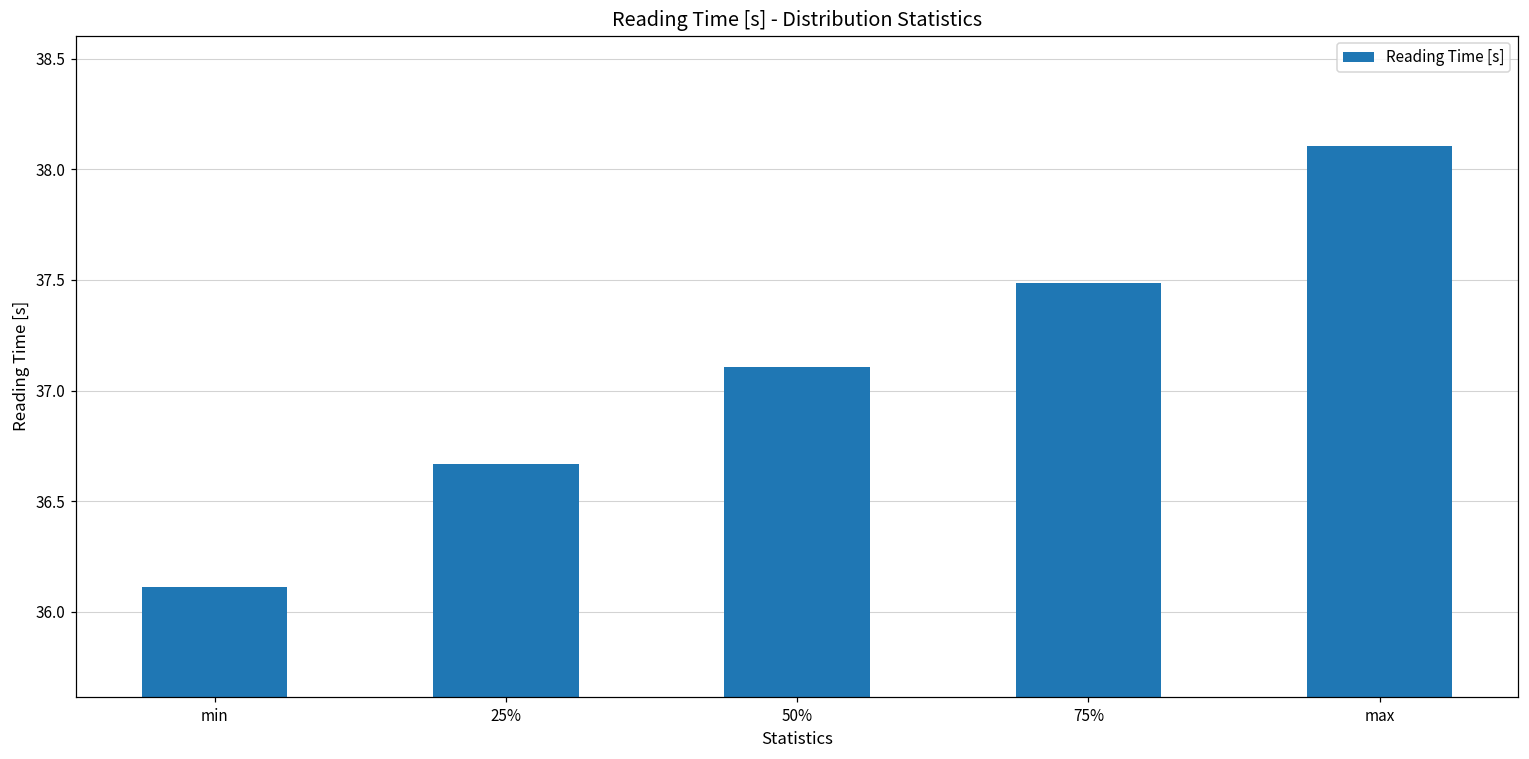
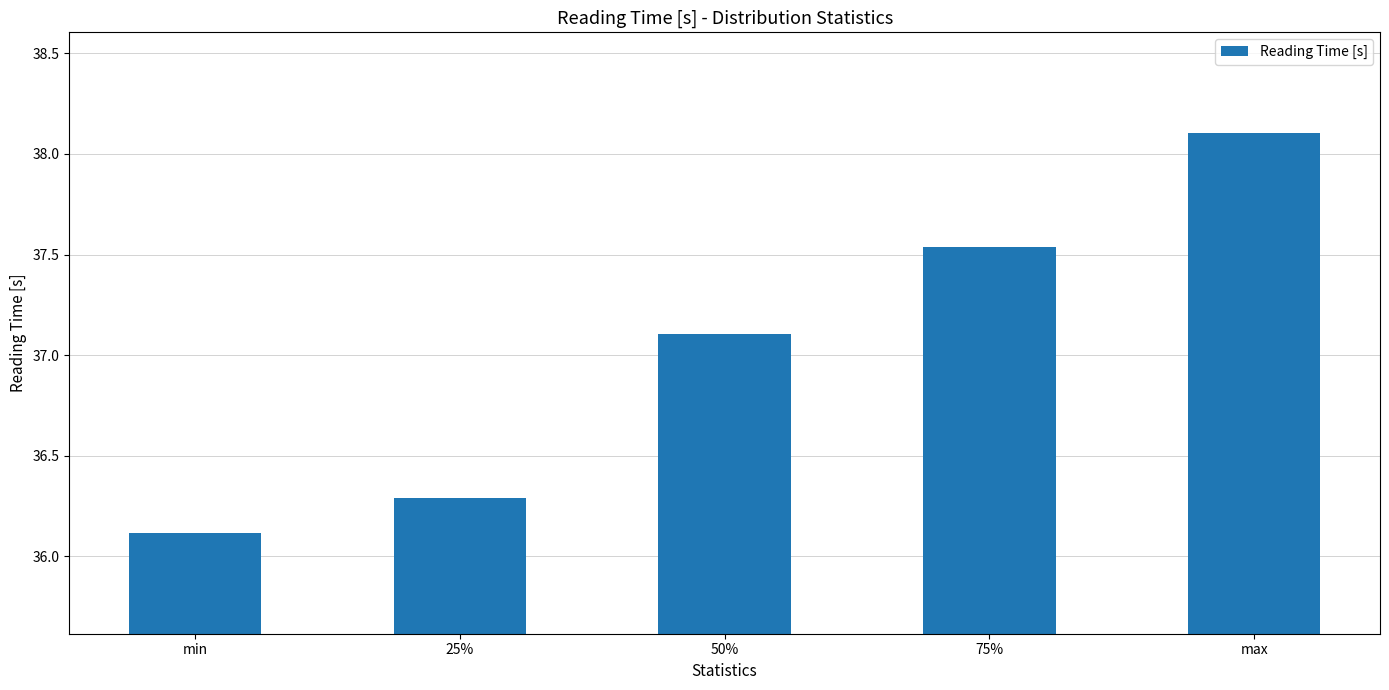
  {
    "min": 36.11,
-   "25%": 36.67,
+   "25%": 36.29,
    "50%": 37.10,
-   "75%": 37.48,
+   "75%": 37.54,
    "max": 38.11
  }
